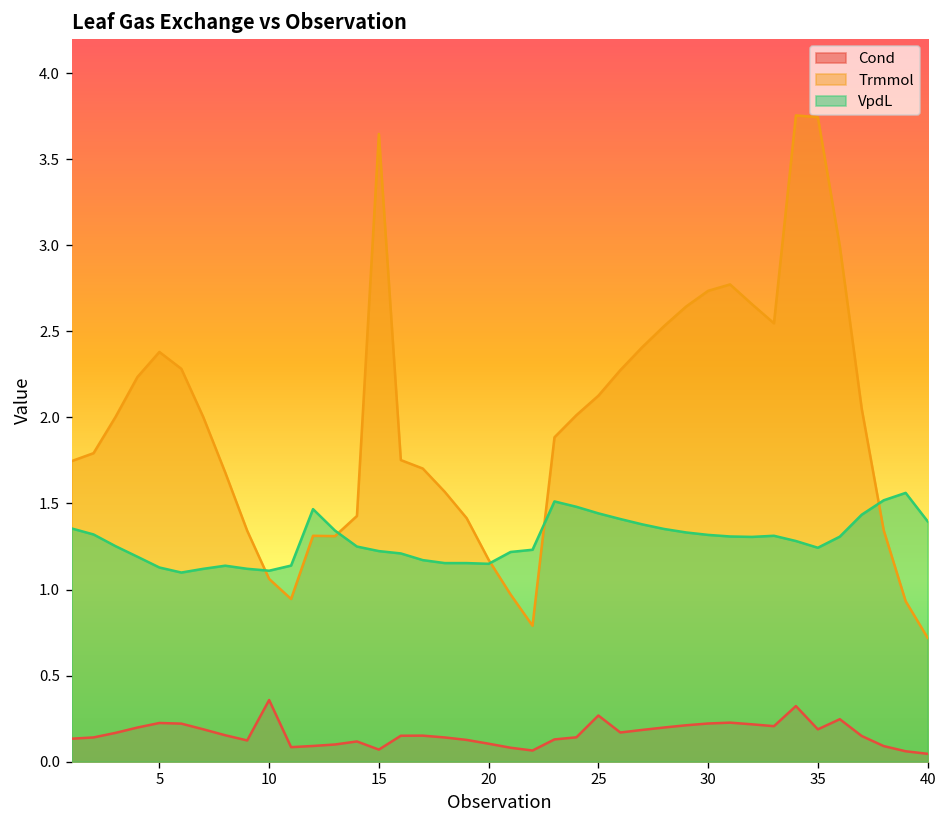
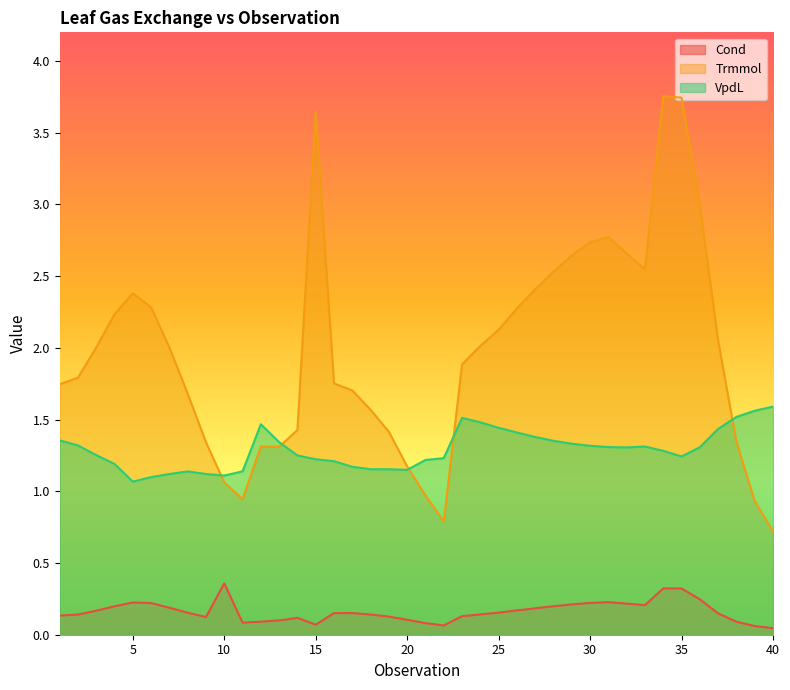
  {
    "Cond": {
      "5": 0.22,
      "10": 0.36,
      "15": 0.07,
      "20": 0.10,
-     "25": 0.27,
+     "25": 0.15,
      "30": 0.22,
-     "35": 0.19,
+     "35": 0.32,
      "40": 0.05
    },
    "Trmmol": {
      "5": 2.38,
      "10": 1.06,
      "15": 3.65,
      "20": 1.17,
      "25": 2.13,
      "30": 2.74,
      "40": 0.72
    },
    "VpdL": {
-     "5": 1.13,
+     "5": 1.07,
      "10": 1.11,
      "15": 1.22,
      "20": 1.15,
      "25": 1.44,
      "30": 1.32,
      "35": 1.24,
-     "40": 1.40
+     "40": 1.59
    }
  }
